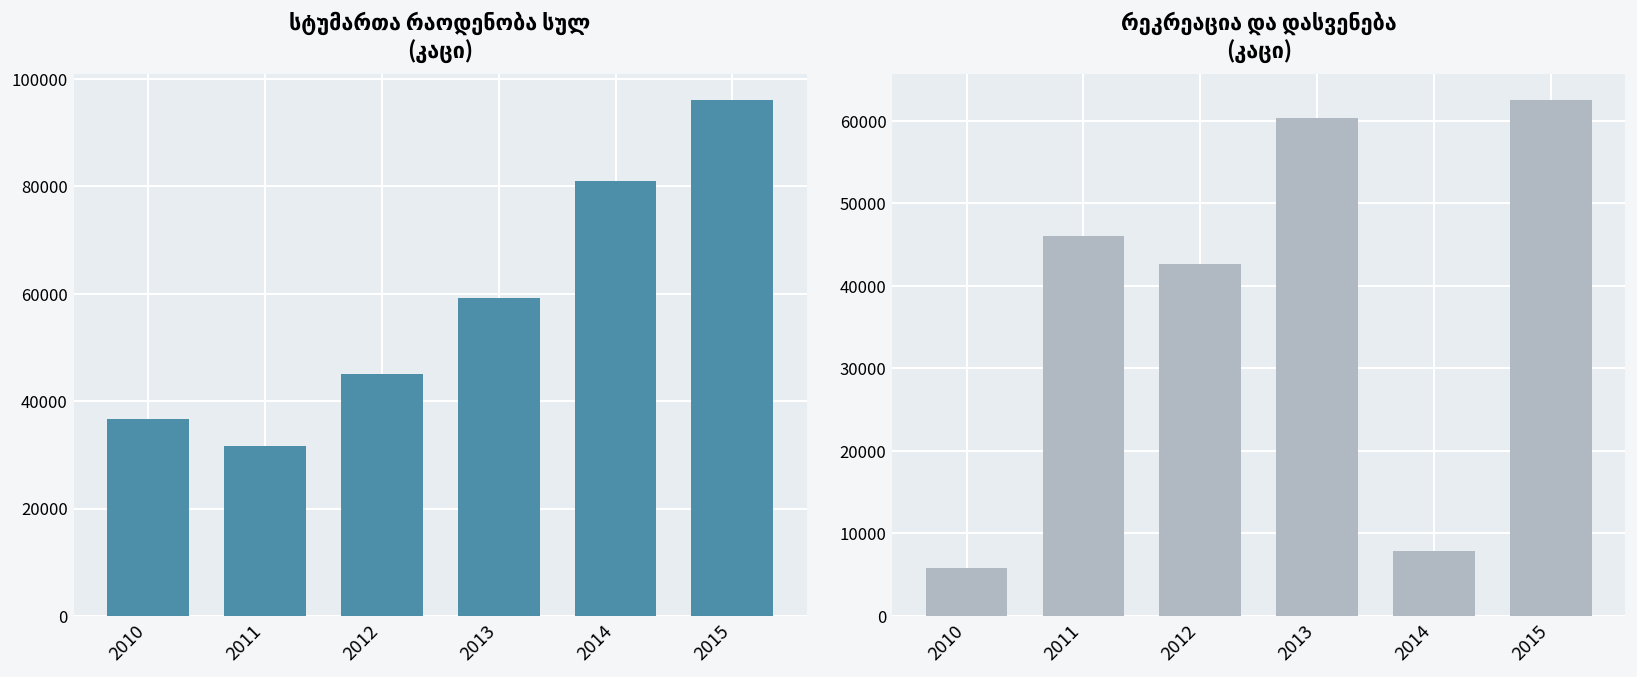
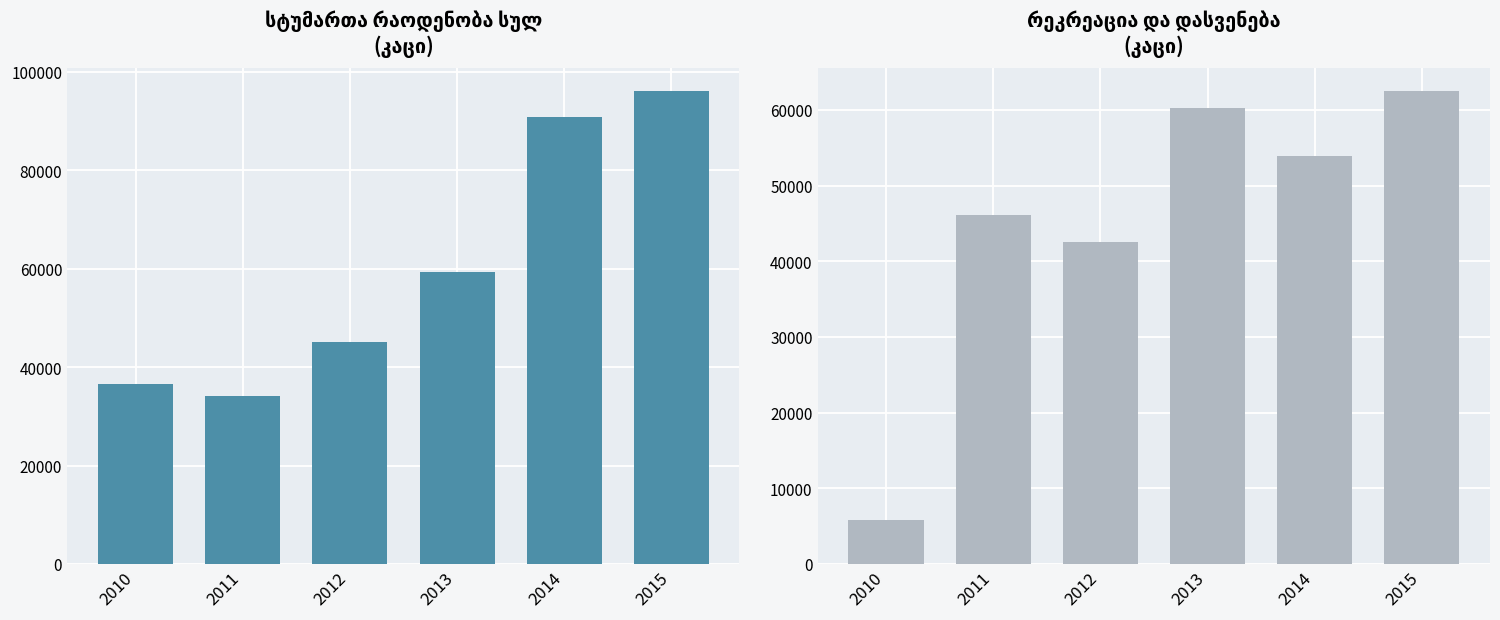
  {
    "სტუმართა რაოდენობა სულ (კაცი)": {
      "2010": 37000,
-     "2011": 32000,
+     "2011": 34000,
      "2012": 45000,
      "2013": 59000,
-     "2014": 81000,
+     "2014": 91000,
      "2015": 96000
    },
    "რეკრეაცია და დასვენება (კაცი)": {
      "2010": 6000,
      "2011": 46000,
      "2012": 43000,
      "2013": 60000,
-     "2014": 8000,
+     "2014": 54000,
      "2015": 62000
    }
  }
